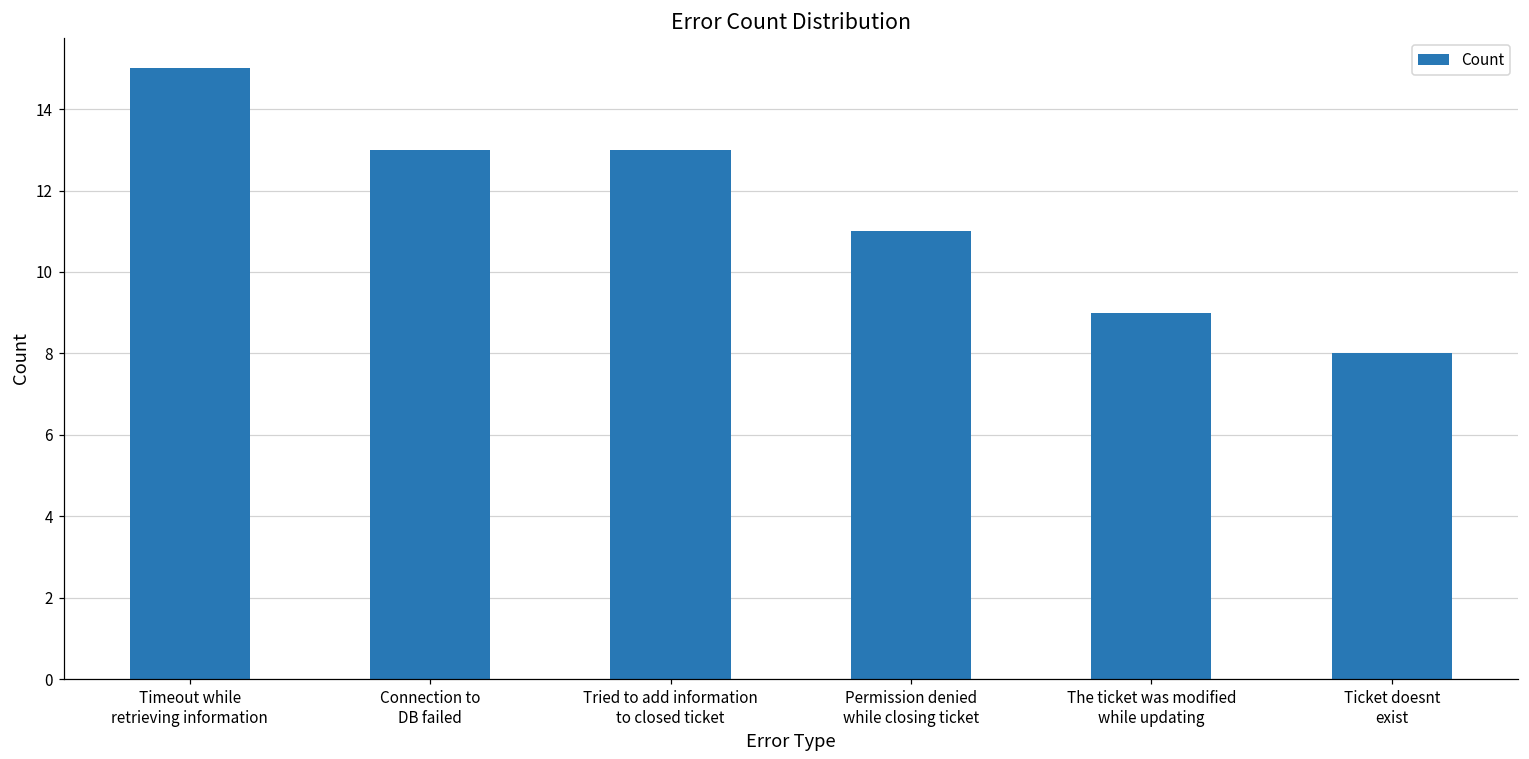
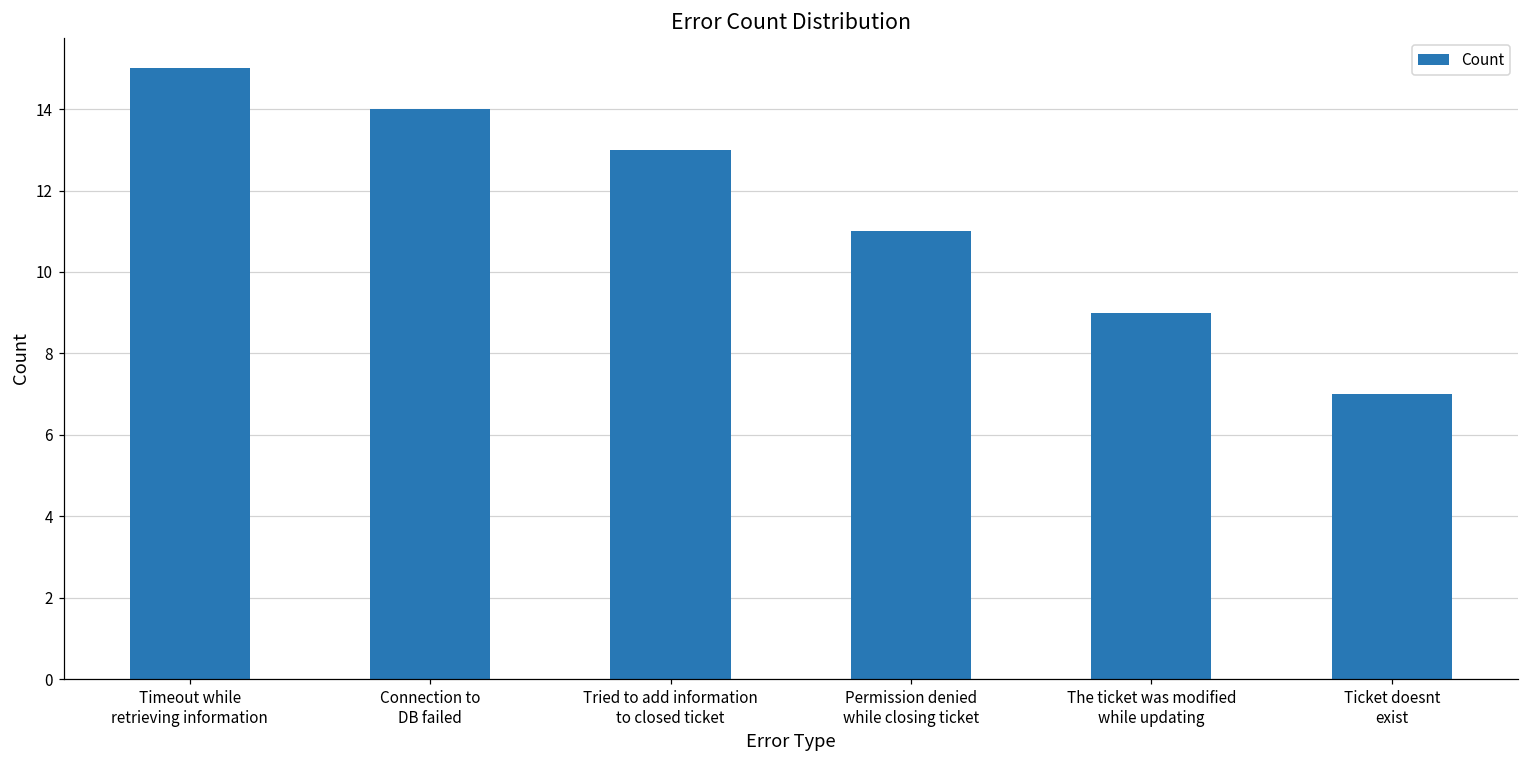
  {
    "Timeout while retrieving information": 15,
-   "Connection to DB failed": 13,
+   "Connection to DB failed": 14,
    "Tried to add information to closed ticket": 13,
    "Permission denied while closing ticket": 11,
    "The ticket was modified while updating": 9,
-   "Ticket doesnt exist": 8
+   "Ticket doesnt exist": 7
  }
